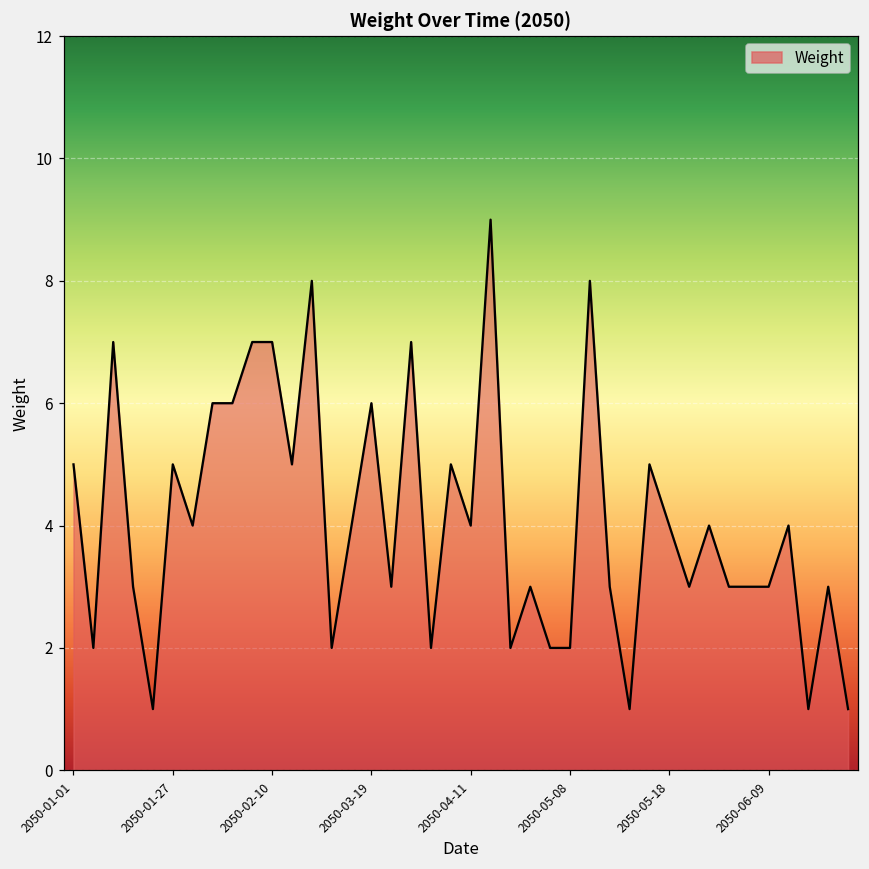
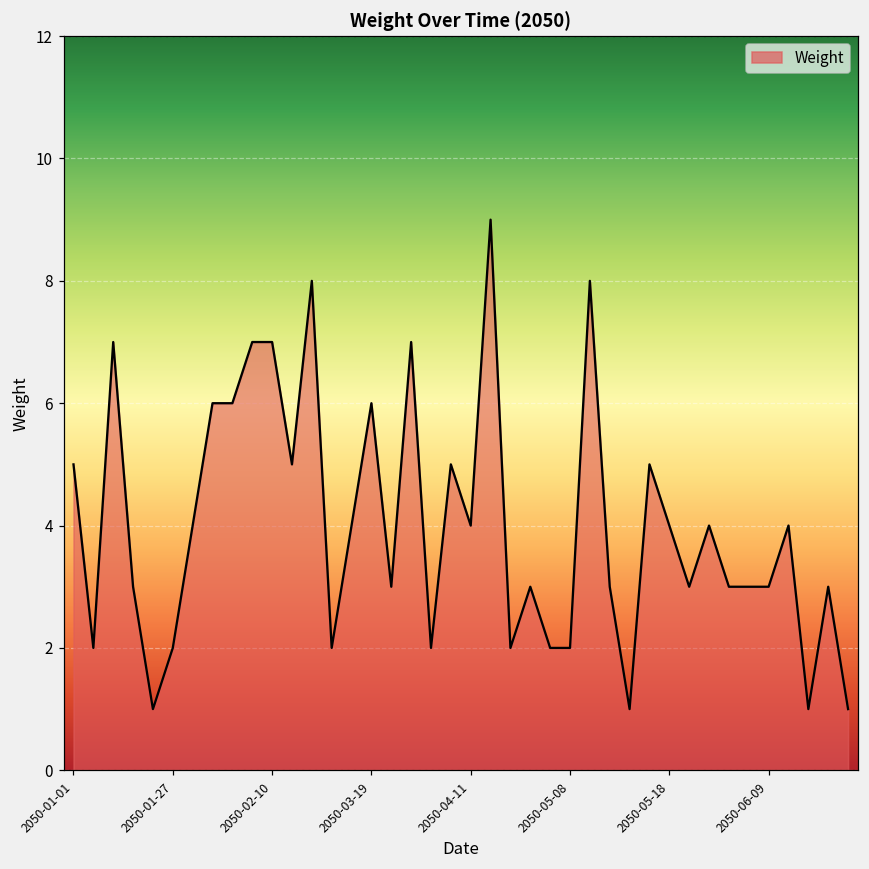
  {
    "2050-01-01": 5,
-   "2050-01-27": 5,
+   "2050-01-27": 2,
    "2050-02-10": 7,
    "2050-03-19": 6,
    "2050-04-11": 4,
    "2050-05-08": 2,
    "2050-05-18": 4,
    "2050-06-09": 3
  }
